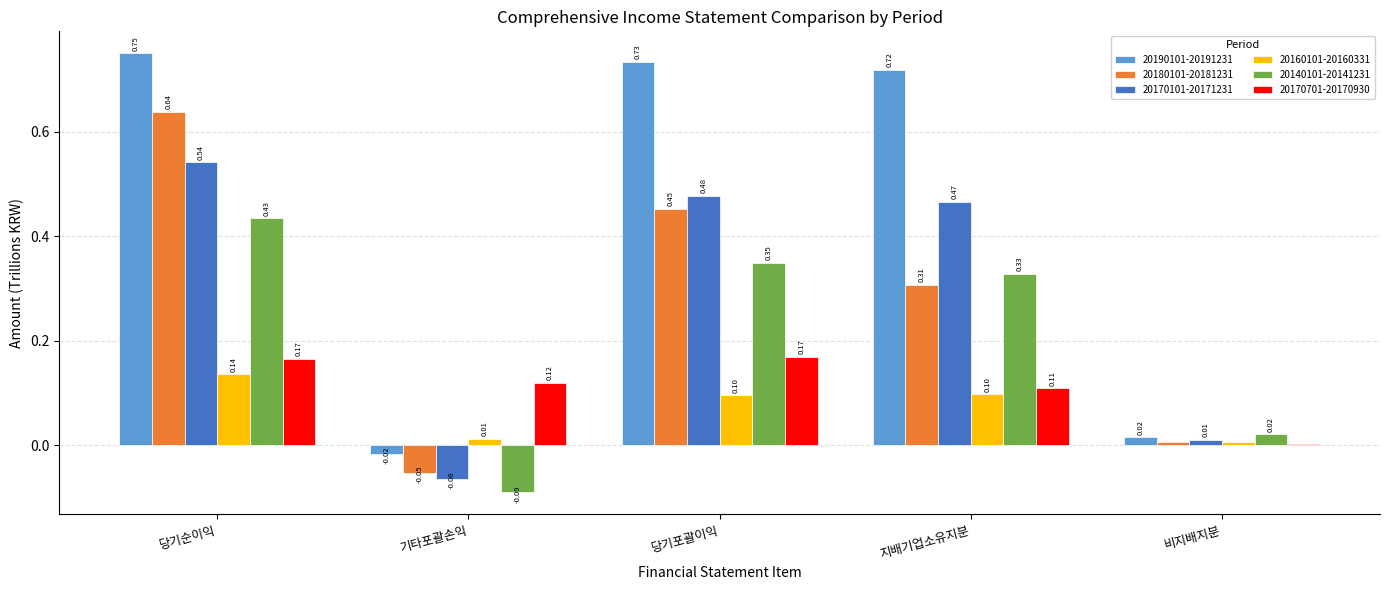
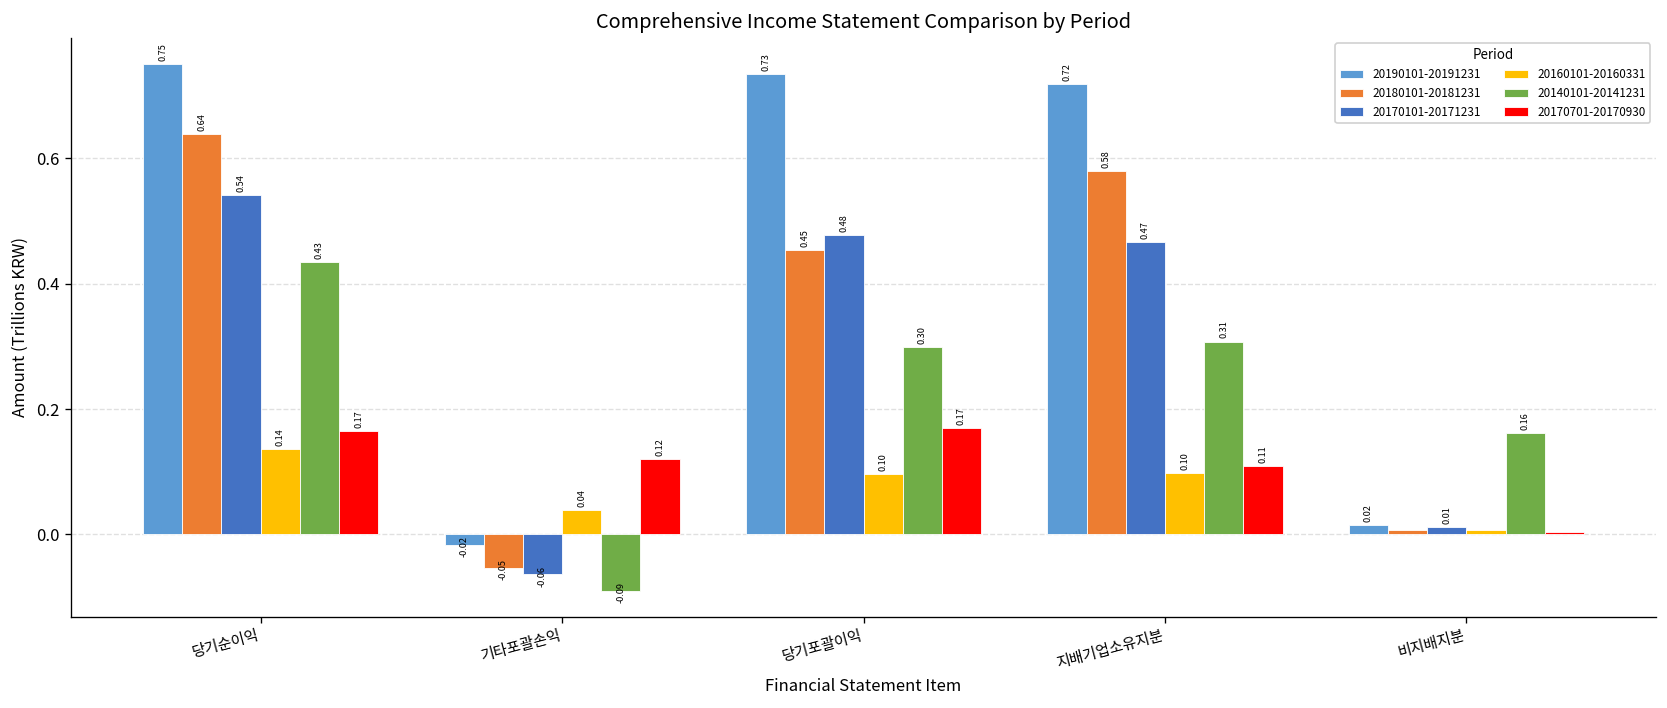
  {
    "20180101-20181231": {
      "당기순이익": 0.64,
      "기타포괄손익": -0.05,
      "당기포괄이익": 0.45,
-     "지배기업소유지분": 0.31
+     "지배기업소유지분": 0.58
    },
    "20160101-20160331": {
      "당기순이익": 0.14,
-     "기타포괄손익": 0.01,
+     "기타포괄손익": 0.04,
      "당기포괄이익": 0.10,
      "지배기업소유지분": 0.10
    },
    "20140101-20141231": {
      "당기순이익": 0.43,
      "기타포괄손익": -0.09,
-     "당기포괄이익": 0.35,
-     "지배기업소유지분": 0.33,
-     "비지배지분": 0.02
+     "당기포괄이익": 0.30,
+     "지배기업소유지분": 0.31,
+     "비지배지분": 0.16
    },
    "20170701-20170930": {
      "당기순이익": 0.17,
      "기타포괄손익": 0.12,
      "당기포괄이익": 0.17,
      "지배기업소유지분": 0.11
    }
  }
